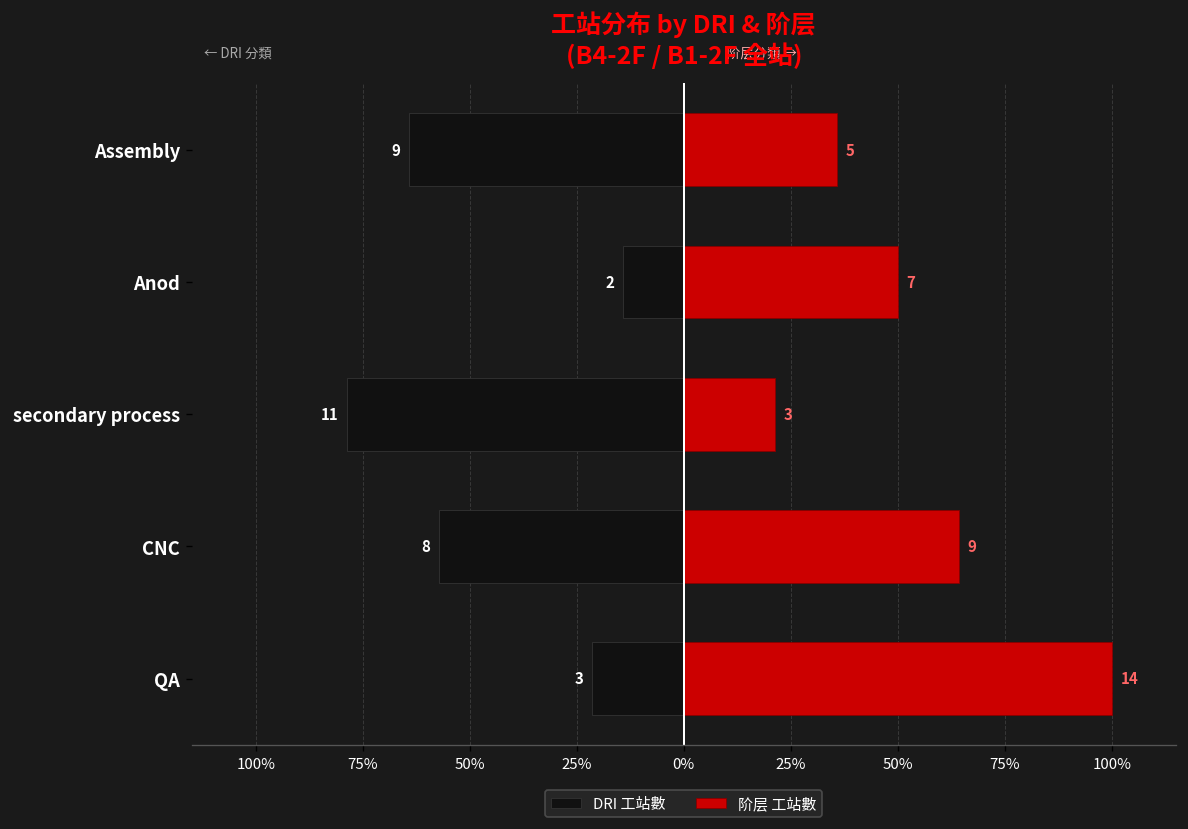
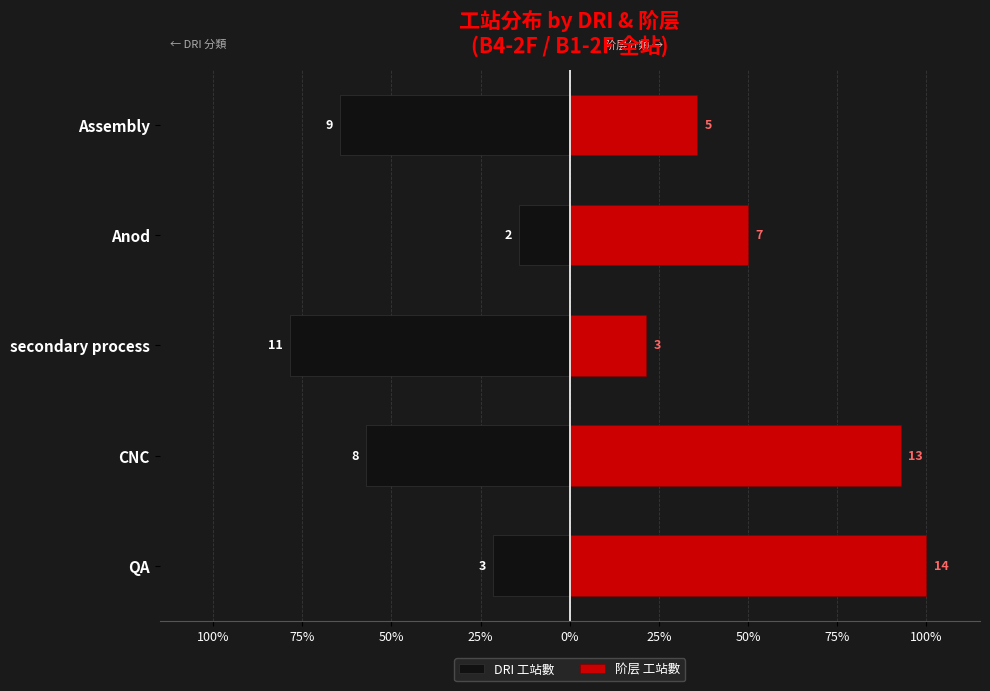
  {
    "阶层 工站數": {
-     "CNC": 9
+     "CNC": 13
    }
  }
